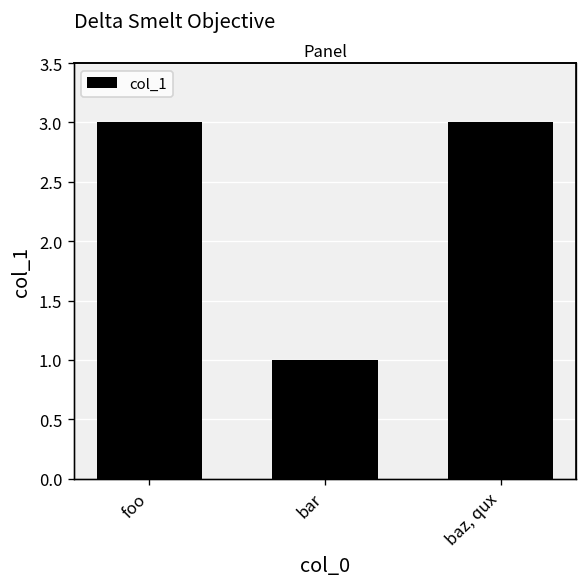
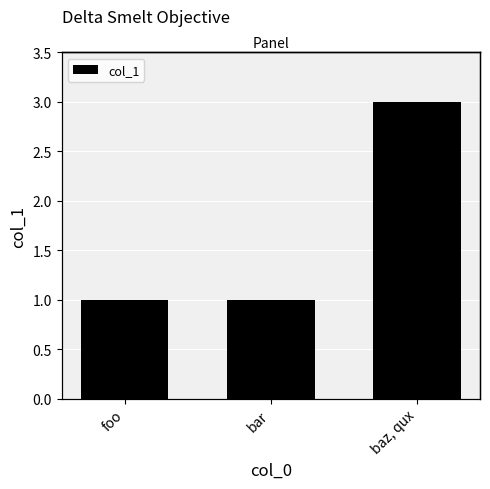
  {
-   "foo": 3,
+   "foo": 1,
    "bar": 1,
    "baz, qux": 3
  }
